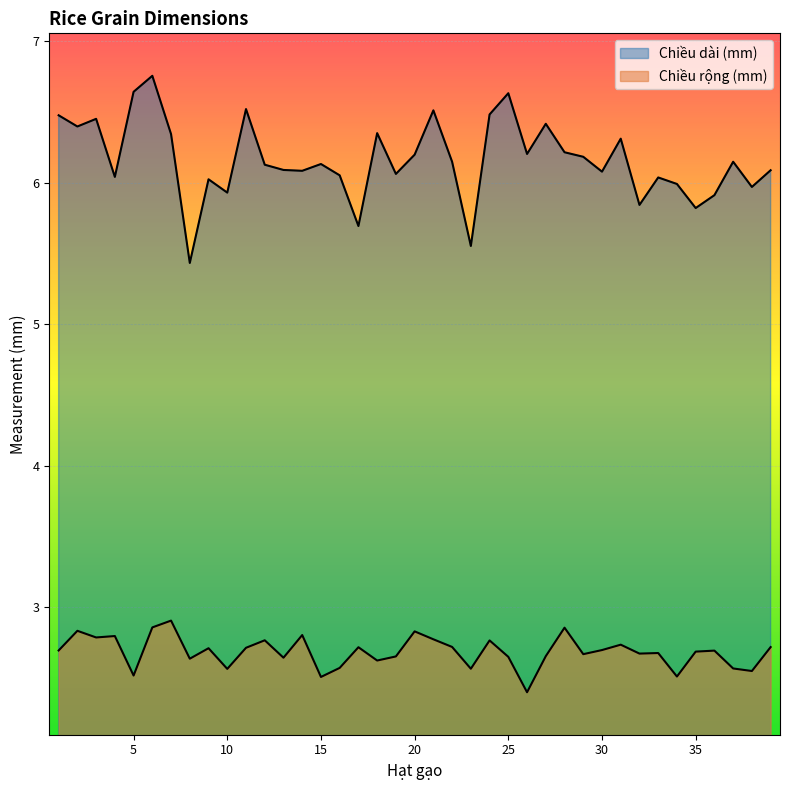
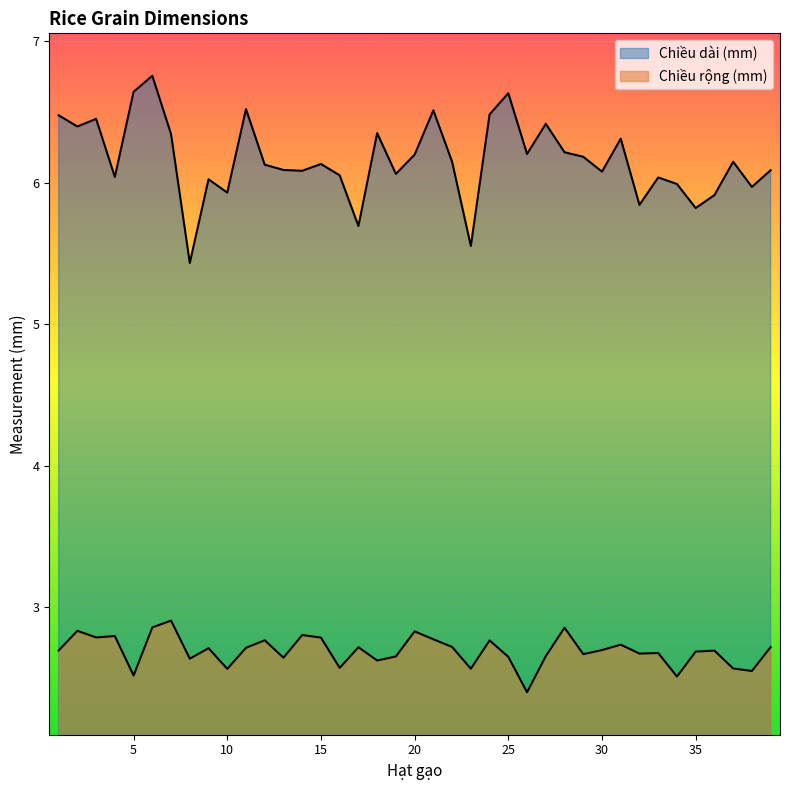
  {
    "Chiều dài (mm)": {
      "5": 6.64,
      "10": 5.93,
      "15": 6.13,
      "20": 6.20,
      "25": 6.63,
      "30": 6.08,
      "35": 5.82
    },
    "Chiều rộng (mm)": {
      "5": 2.52,
      "10": 2.57,
-     "15": 2.51,
+     "15": 2.79,
      "20": 2.83,
      "25": 2.65,
      "30": 2.70,
      "35": 2.69
    }
  }
